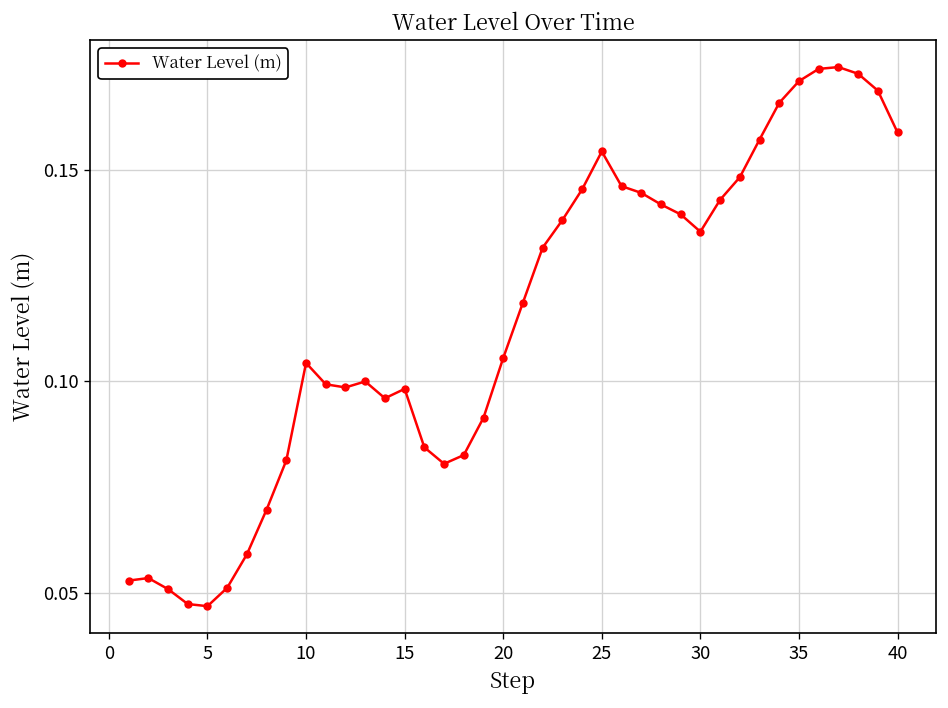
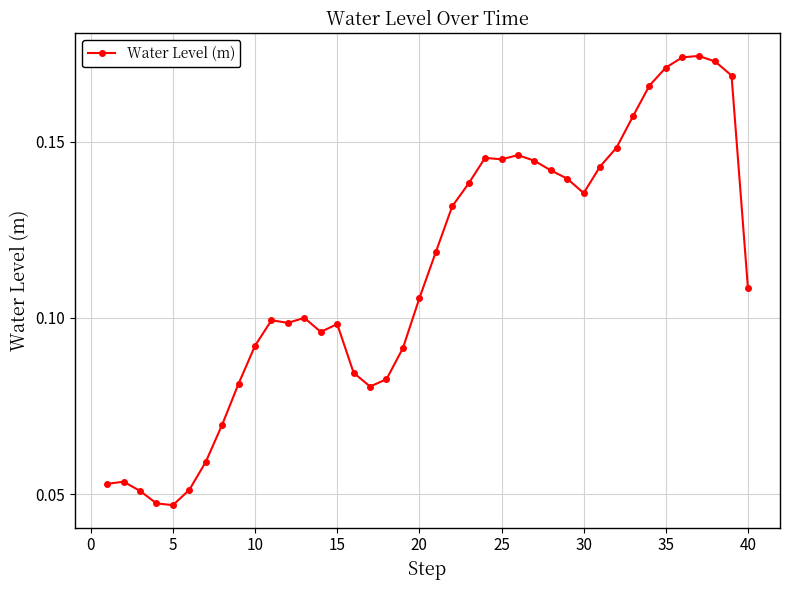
  {
    "5": 0.047,
-   "10": 0.104,
+   "10": 0.092,
    "15": 0.098,
    "20": 0.106,
-   "25": 0.154,
+   "25": 0.145,
    "30": 0.135,
    "35": 0.171,
-   "40": 0.159
+   "40": 0.108
  }
